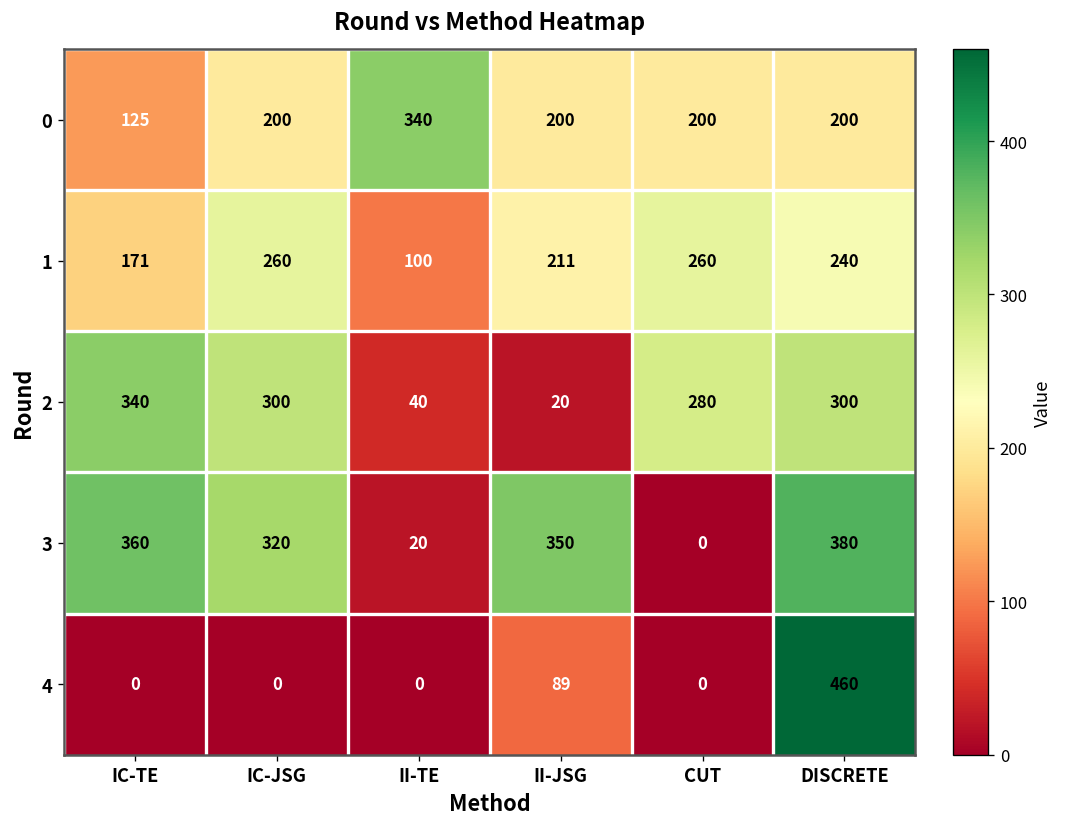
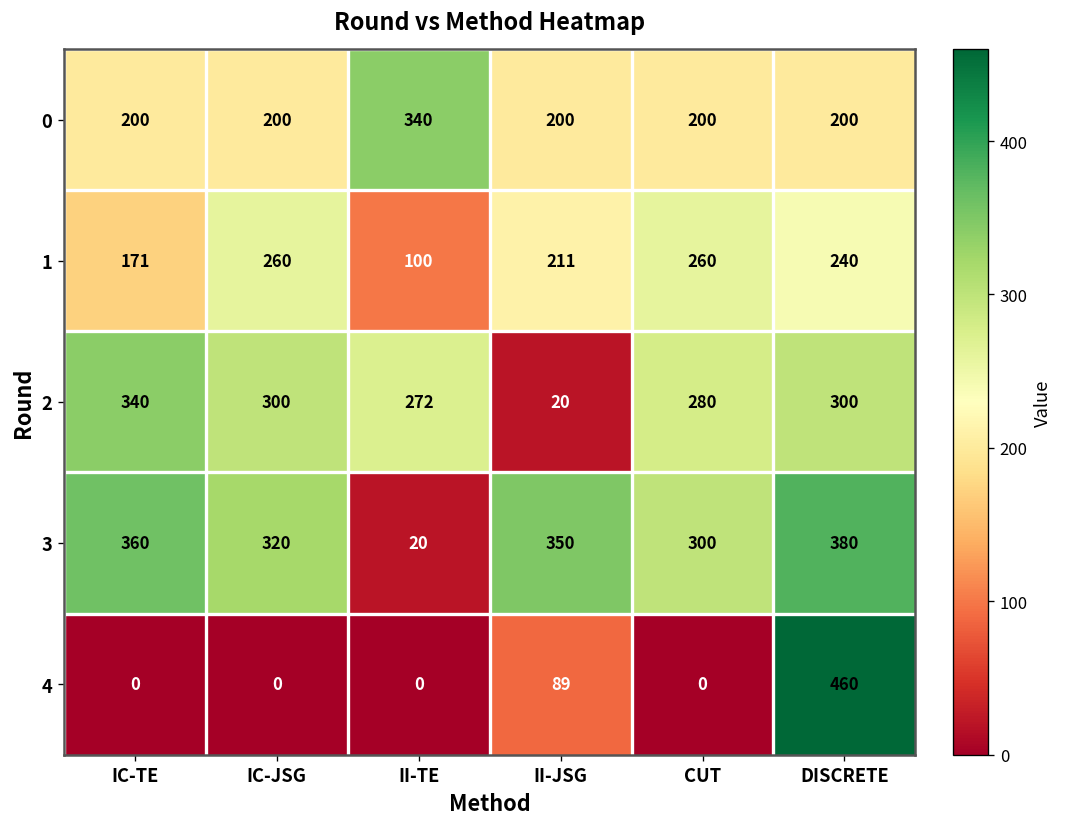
  {
    "0": {
-     "IC-TE": 125,
+     "IC-TE": 200,
      "IC-JSG": 200,
      "II-TE": 340,
      "II-JSG": 200,
      "CUT": 200,
      "DISCRETE": 200
    },
    "1": {
      "IC-TE": 171,
      "IC-JSG": 260,
      "II-TE": 100,
      "II-JSG": 211,
      "CUT": 260,
      "DISCRETE": 240
    },
    "2": {
      "IC-TE": 340,
      "IC-JSG": 300,
-     "II-TE": 40,
+     "II-TE": 272,
      "II-JSG": 20,
      "CUT": 280,
      "DISCRETE": 300
    },
    "3": {
      "IC-TE": 360,
      "IC-JSG": 320,
      "II-TE": 20,
      "II-JSG": 350,
-     "CUT": 0,
+     "CUT": 300,
      "DISCRETE": 380
    },
    "4": {
      "IC-TE": 0,
      "IC-JSG": 0,
      "II-TE": 0,
      "II-JSG": 89,
      "CUT": 0,
      "DISCRETE": 460
    }
  }
